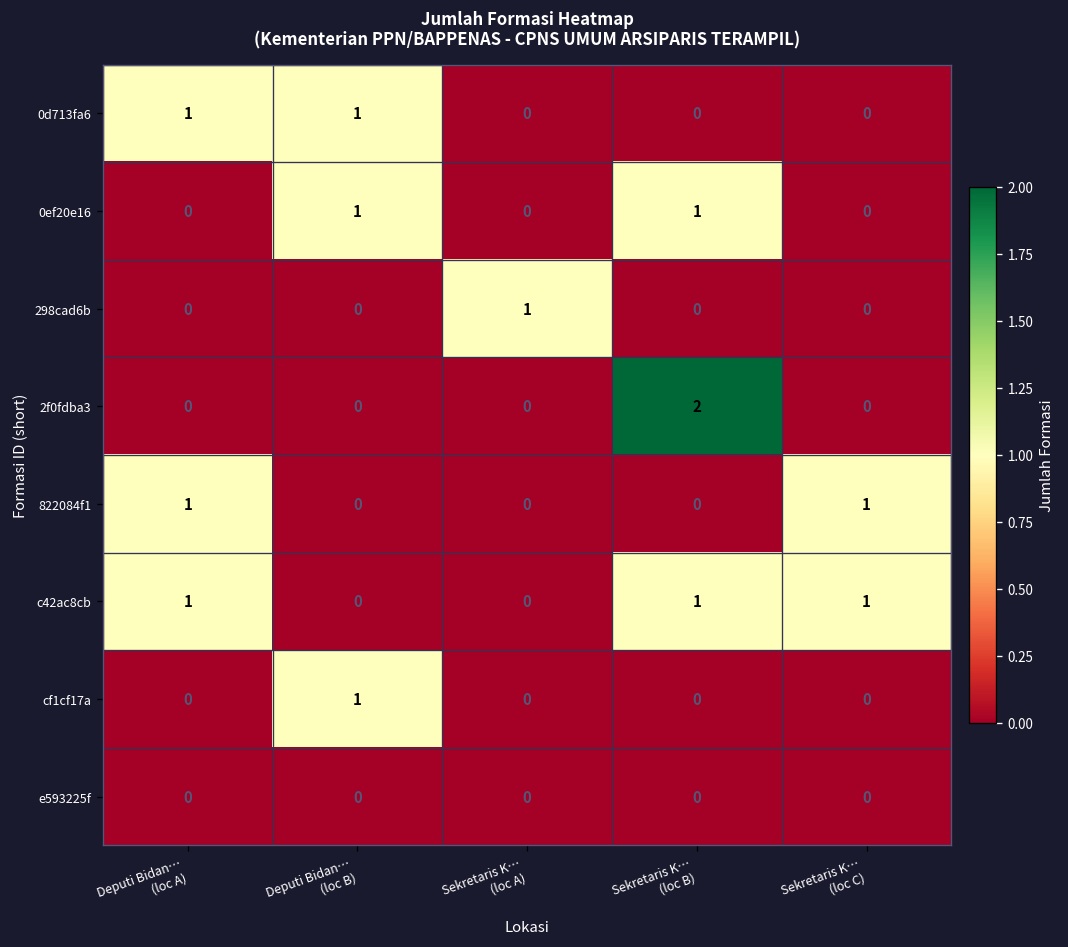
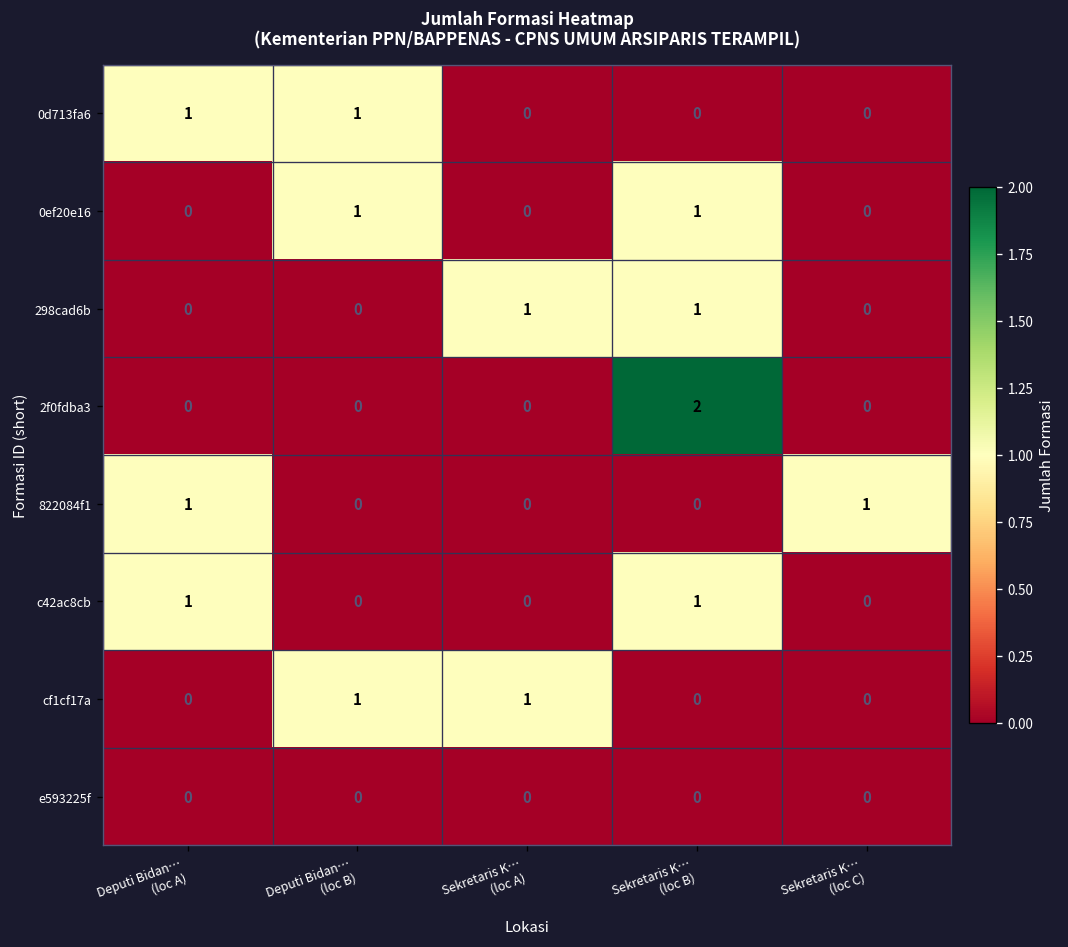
  {
    "0d713fa6": {
      "Deputi Bidan… (loc A)": 1,
      "Deputi Bidan… (loc B)": 1,
      "Sekretaris K… (loc A)": 0,
      "Sekretaris K… (loc B)": 0,
      "Sekretaris K… (loc C)": 0
    },
    "0ef20e16": {
      "Deputi Bidan… (loc A)": 0,
      "Deputi Bidan… (loc B)": 1,
      "Sekretaris K… (loc A)": 0,
      "Sekretaris K… (loc B)": 1,
      "Sekretaris K… (loc C)": 0
    },
    "298cad6b": {
      "Deputi Bidan… (loc A)": 0,
      "Deputi Bidan… (loc B)": 0,
      "Sekretaris K… (loc A)": 1,
-     "Sekretaris K… (loc B)": 0,
+     "Sekretaris K… (loc B)": 1,
      "Sekretaris K… (loc C)": 0
    },
    "2f0fdba3": {
      "Deputi Bidan… (loc A)": 0,
      "Deputi Bidan… (loc B)": 0,
      "Sekretaris K… (loc A)": 0,
      "Sekretaris K… (loc B)": 2,
      "Sekretaris K… (loc C)": 0
    },
    "822084f1": {
      "Deputi Bidan… (loc A)": 1,
      "Deputi Bidan… (loc B)": 0,
      "Sekretaris K… (loc A)": 0,
      "Sekretaris K… (loc B)": 0,
      "Sekretaris K… (loc C)": 1
    },
    "c42ac8cb": {
      "Deputi Bidan… (loc A)": 1,
      "Deputi Bidan… (loc B)": 0,
      "Sekretaris K… (loc A)": 0,
      "Sekretaris K… (loc B)": 1,
-     "Sekretaris K… (loc C)": 1
+     "Sekretaris K… (loc C)": 0
    },
    "cf1cf17a": {
      "Deputi Bidan… (loc A)": 0,
      "Deputi Bidan… (loc B)": 1,
-     "Sekretaris K… (loc A)": 0,
+     "Sekretaris K… (loc A)": 1,
      "Sekretaris K… (loc B)": 0,
      "Sekretaris K… (loc C)": 0
    },
    "e593225f": {
      "Deputi Bidan… (loc A)": 0,
      "Deputi Bidan… (loc B)": 0,
      "Sekretaris K… (loc A)": 0,
      "Sekretaris K… (loc B)": 0,
      "Sekretaris K… (loc C)": 0
    }
  }
